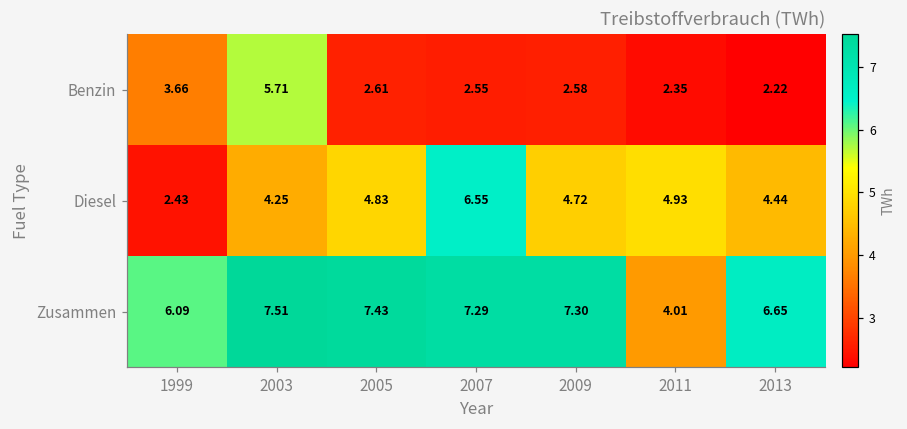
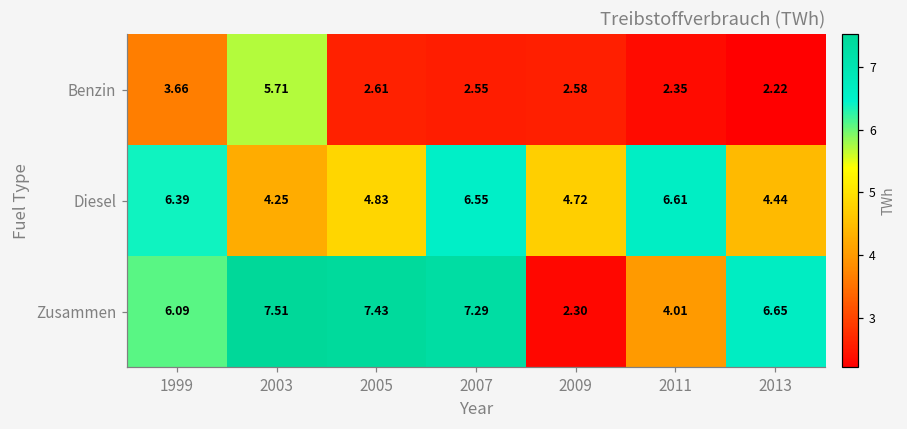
  {
    "Benzin": {
      "1999": 3.66,
      "2003": 5.71,
      "2005": 2.61,
      "2007": 2.55,
      "2009": 2.58,
      "2011": 2.35,
      "2013": 2.22
    },
    "Diesel": {
-     "1999": 2.43,
+     "1999": 6.39,
      "2003": 4.25,
      "2005": 4.83,
      "2007": 6.55,
      "2009": 4.72,
-     "2011": 4.93,
+     "2011": 6.61,
      "2013": 4.44
    },
    "Zusammen": {
      "1999": 6.09,
      "2003": 7.51,
      "2005": 7.43,
      "2007": 7.29,
-     "2009": 7.30,
+     "2009": 2.30,
      "2011": 4.01,
      "2013": 6.65
    }
  }
